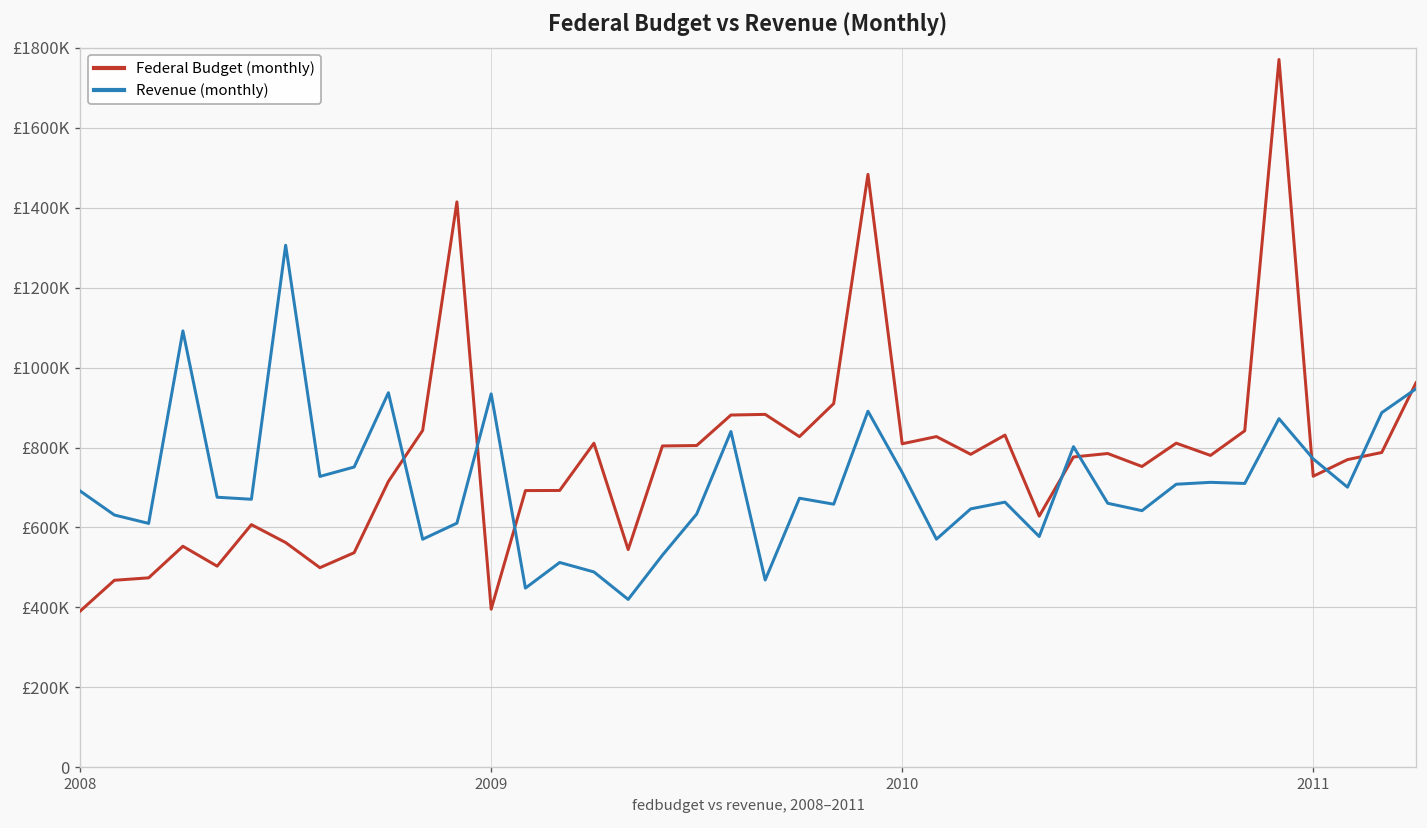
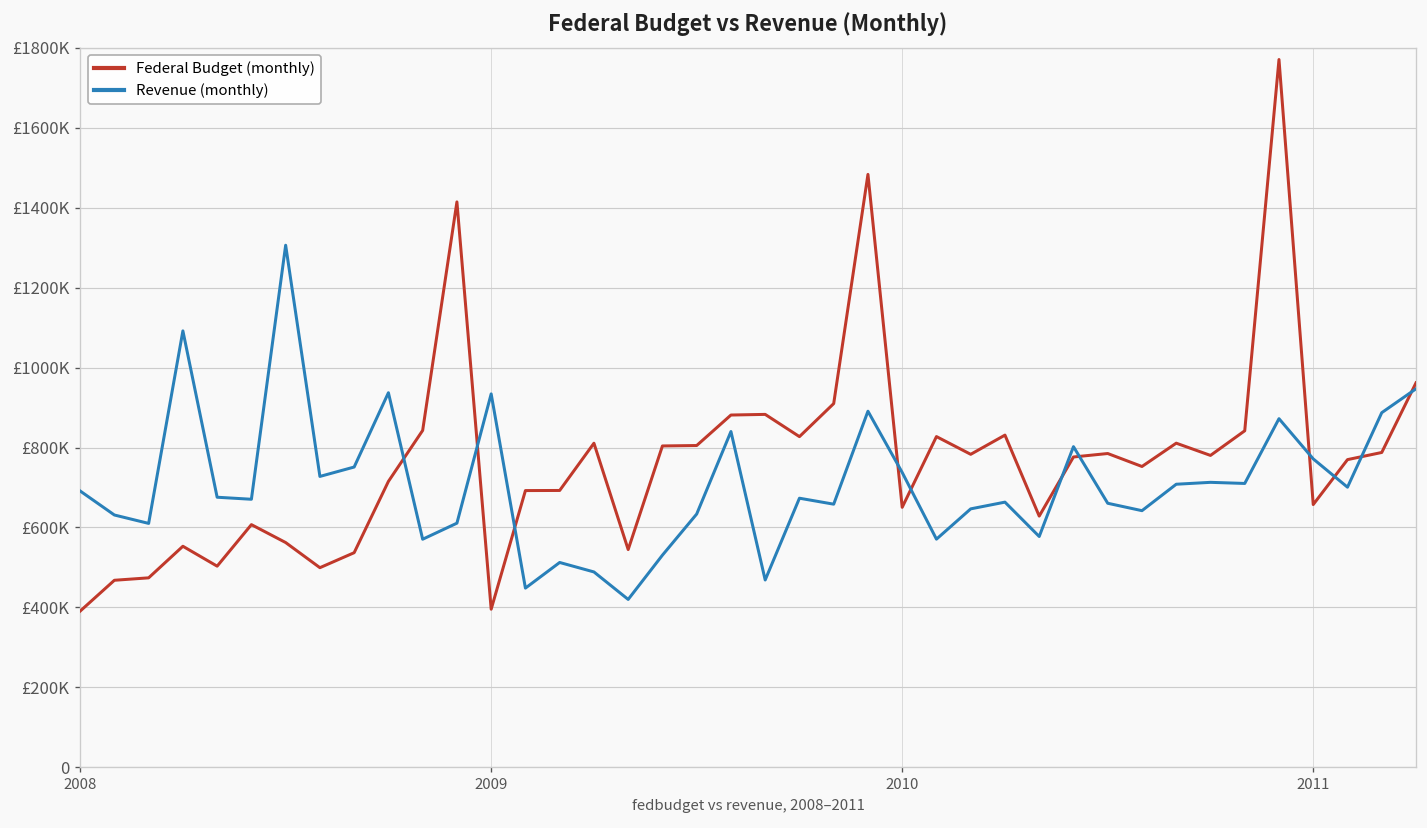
  {
    "Federal Budget (monthly)": {
      "2008": "£390000",
      "2009": "£400000",
-     "2010": "£810000",
-     "2011": "£730000"
+     "2010": "£650000",
+     "2011": "£660000"
    },
    "Revenue (monthly)": {
      "2008": "£690000",
      "2009": "£930000",
      "2010": "£740000",
      "2011": "£770000"
    }
  }
